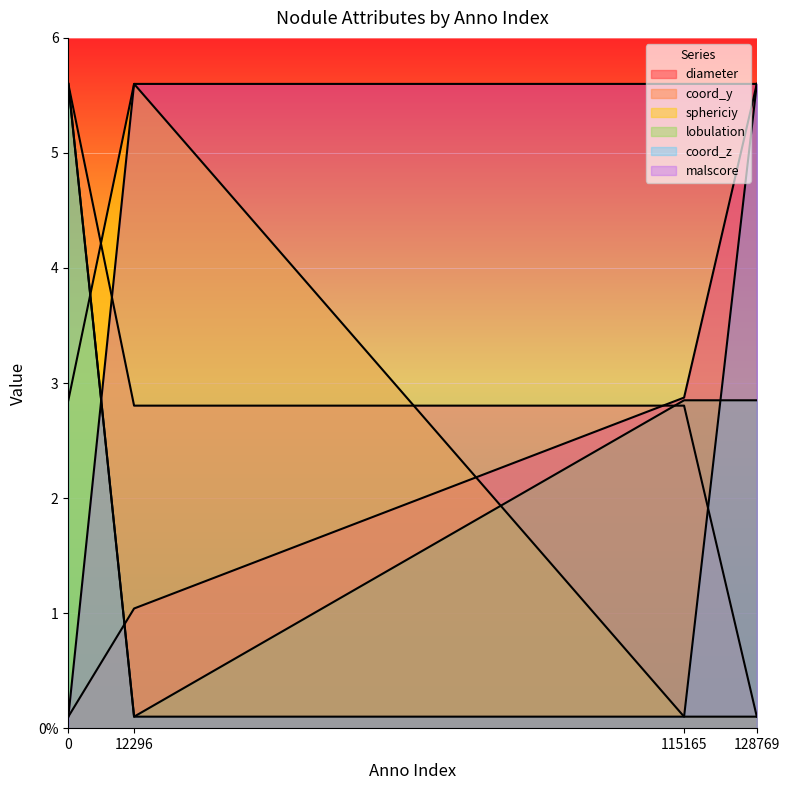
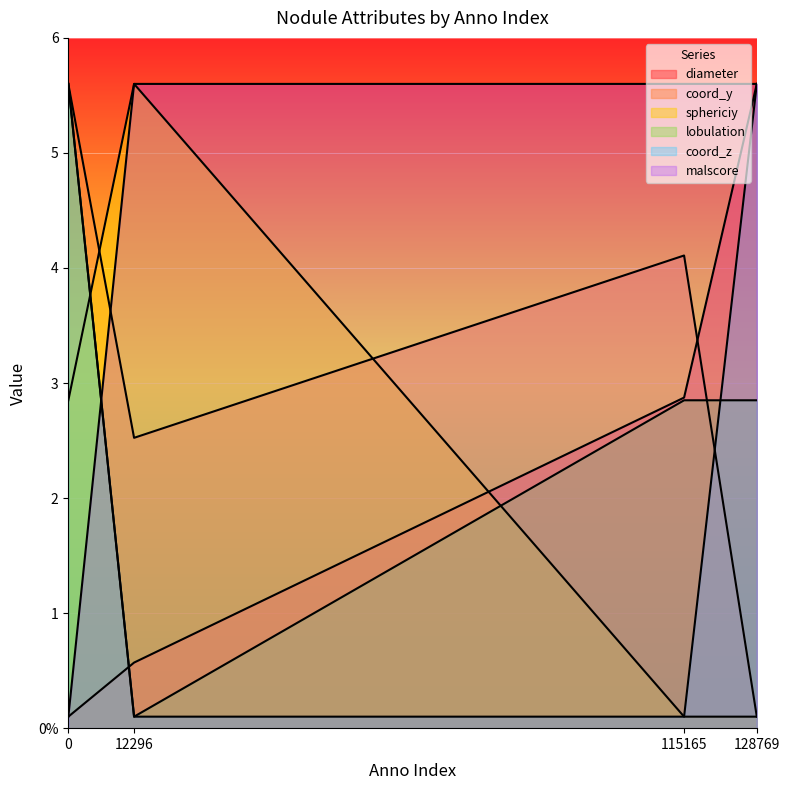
  {
    "diameter": {
-     "12296": 1.04,
+     "12296": 0.57,
      "115165": 2.87
    },
    "coord_y": {
-     "12296": 2.80,
-     "115165": 2.80
+     "12296": 2.52,
+     "115165": 4.11
    },
    "sphericiy": {
      "0": 2.85
    },
    "lobulation": {
      "115165": 2.85,
      "128769": 2.85
    }
  }
